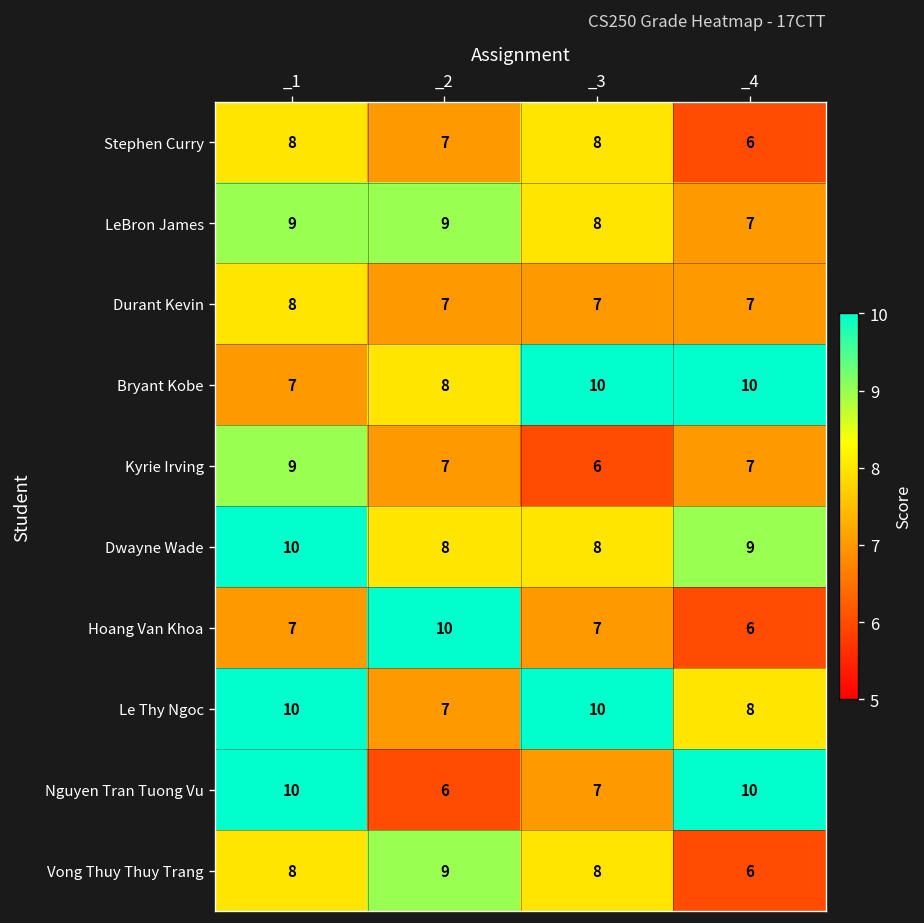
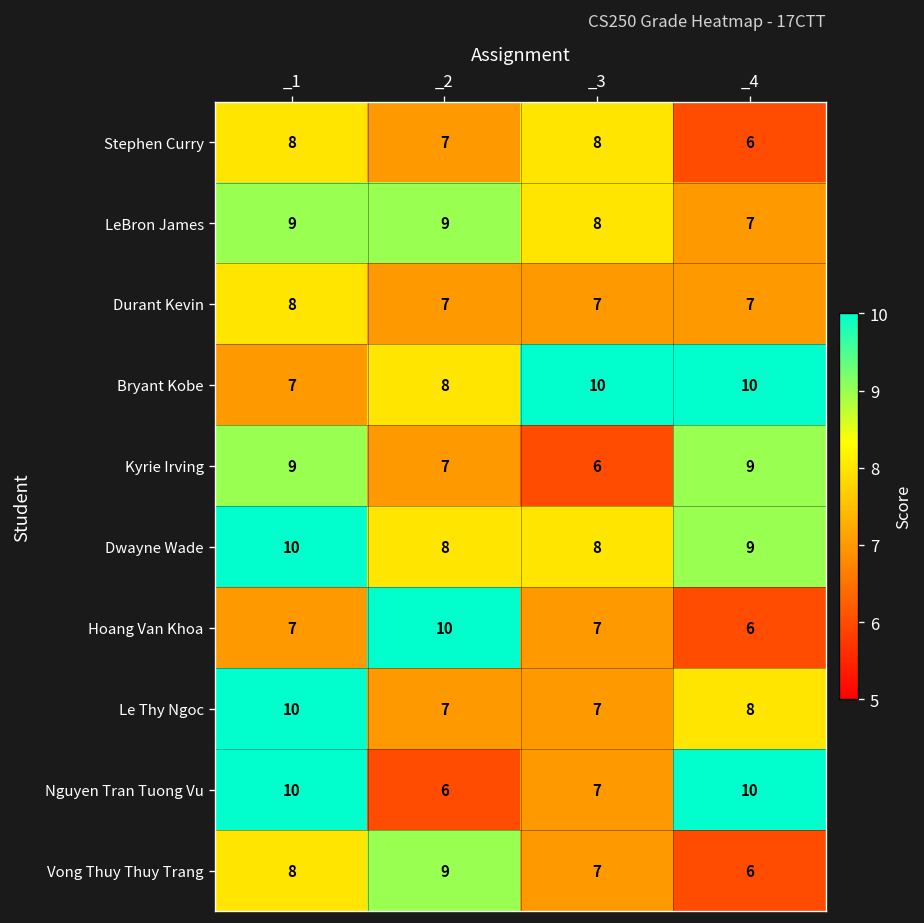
  {
    "Stephen Curry": {
      "_1": 8,
      "_2": 7,
      "_3": 8,
      "_4": 6
    },
    "LeBron James": {
      "_1": 9,
      "_2": 9,
      "_3": 8,
      "_4": 7
    },
    "Durant Kevin": {
      "_1": 8,
      "_2": 7,
      "_3": 7,
      "_4": 7
    },
    "Bryant Kobe": {
      "_1": 7,
      "_2": 8,
      "_3": 10,
      "_4": 10
    },
    "Kyrie Irving": {
      "_1": 9,
      "_2": 7,
      "_3": 6,
-     "_4": 7
+     "_4": 9
    },
    "Dwayne Wade": {
      "_1": 10,
      "_2": 8,
      "_3": 8,
      "_4": 9
    },
    "Hoang Van Khoa": {
      "_1": 7,
      "_2": 10,
      "_3": 7,
      "_4": 6
    },
    "Le Thy Ngoc": {
      "_1": 10,
      "_2": 7,
-     "_3": 10,
+     "_3": 7,
      "_4": 8
    },
    "Nguyen Tran Tuong Vu": {
      "_1": 10,
      "_2": 6,
      "_3": 7,
      "_4": 10
    },
    "Vong Thuy Thuy Trang": {
      "_1": 8,
      "_2": 9,
-     "_3": 8,
+     "_3": 7,
      "_4": 6
    }
  }
